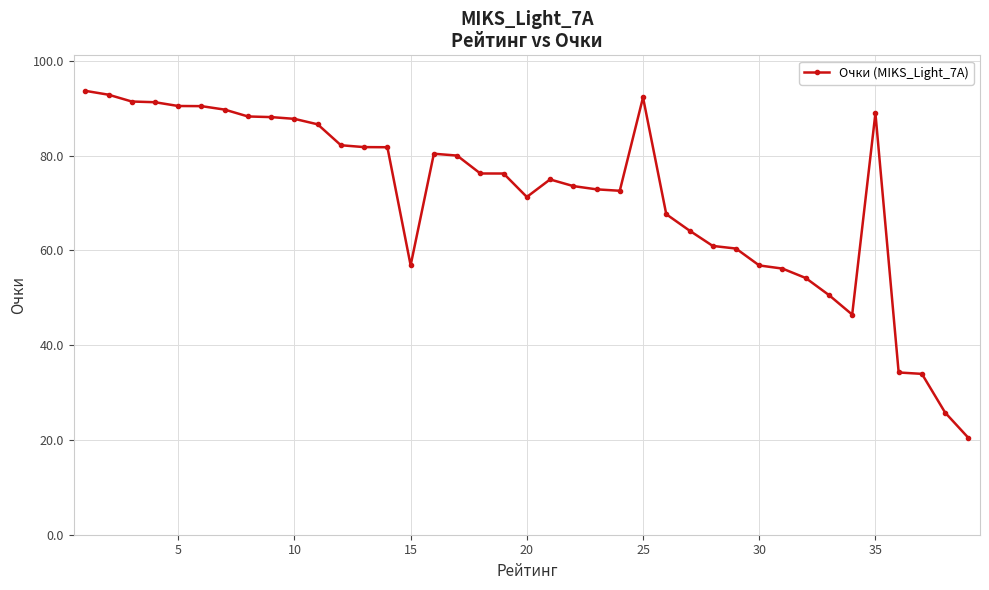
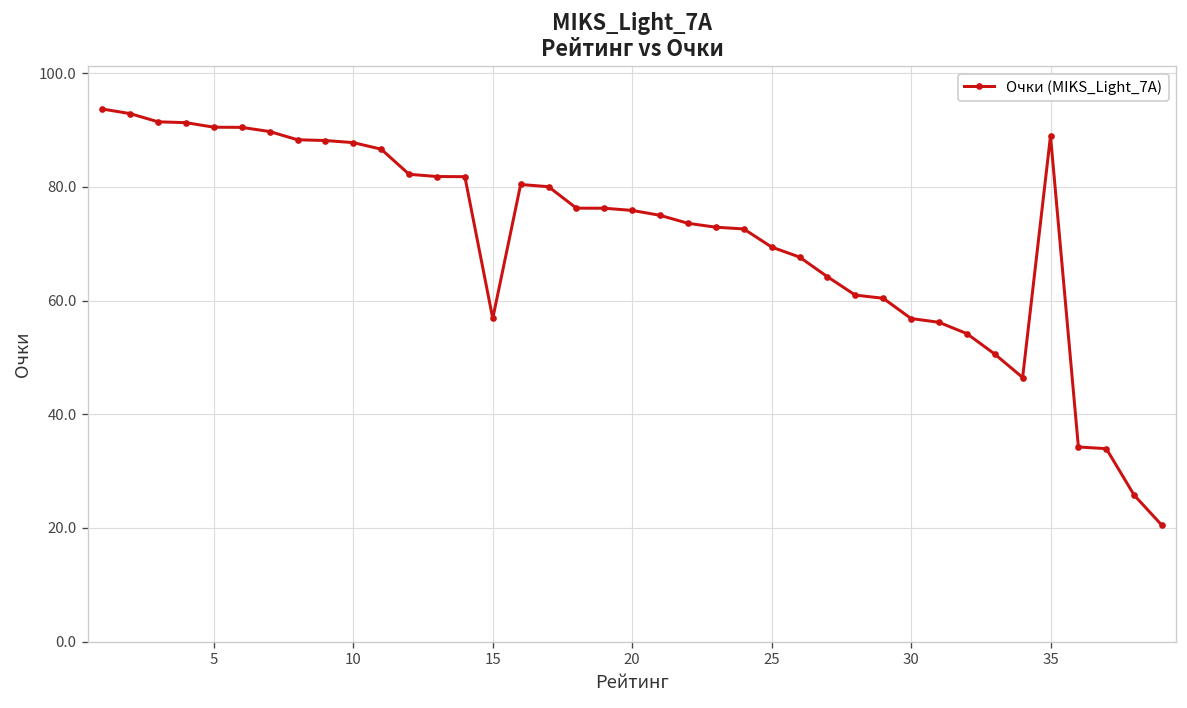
  {
    "5": 90,
    "10": 88,
    "15": 57,
-   "20": 71,
-   "25": 92,
+   "20": 76,
+   "25": 69,
    "30": 57,
    "35": 89
  }
